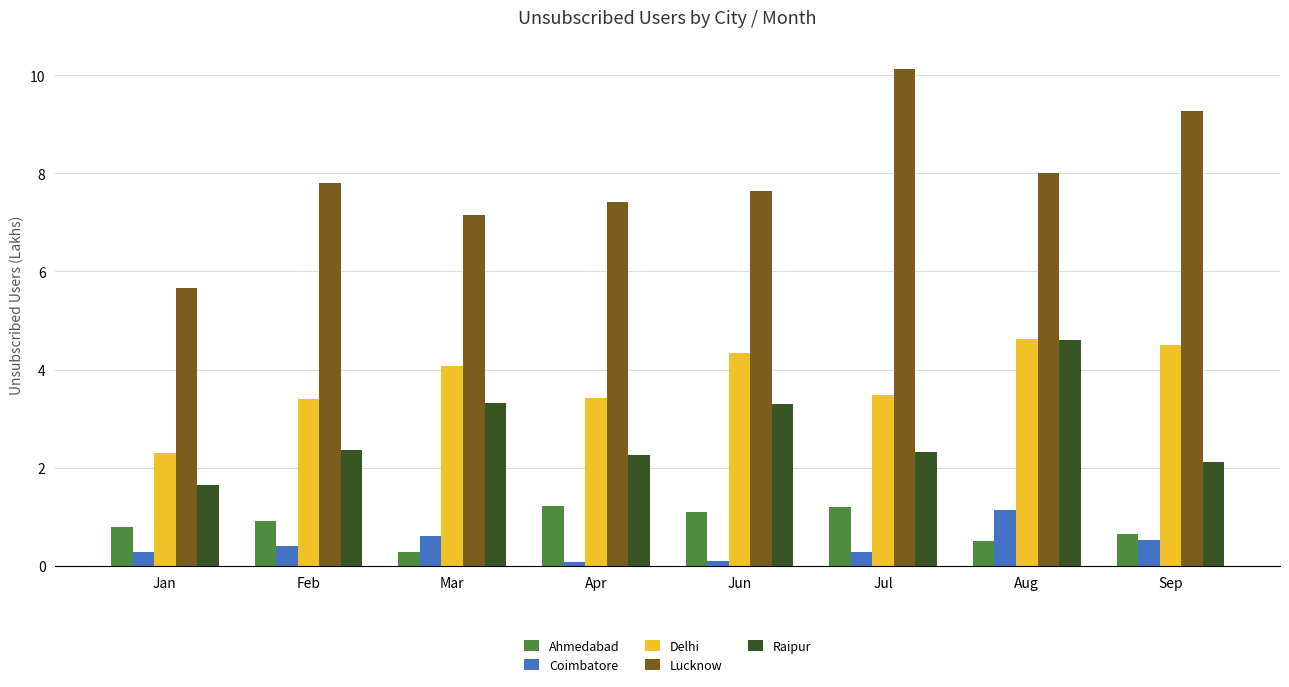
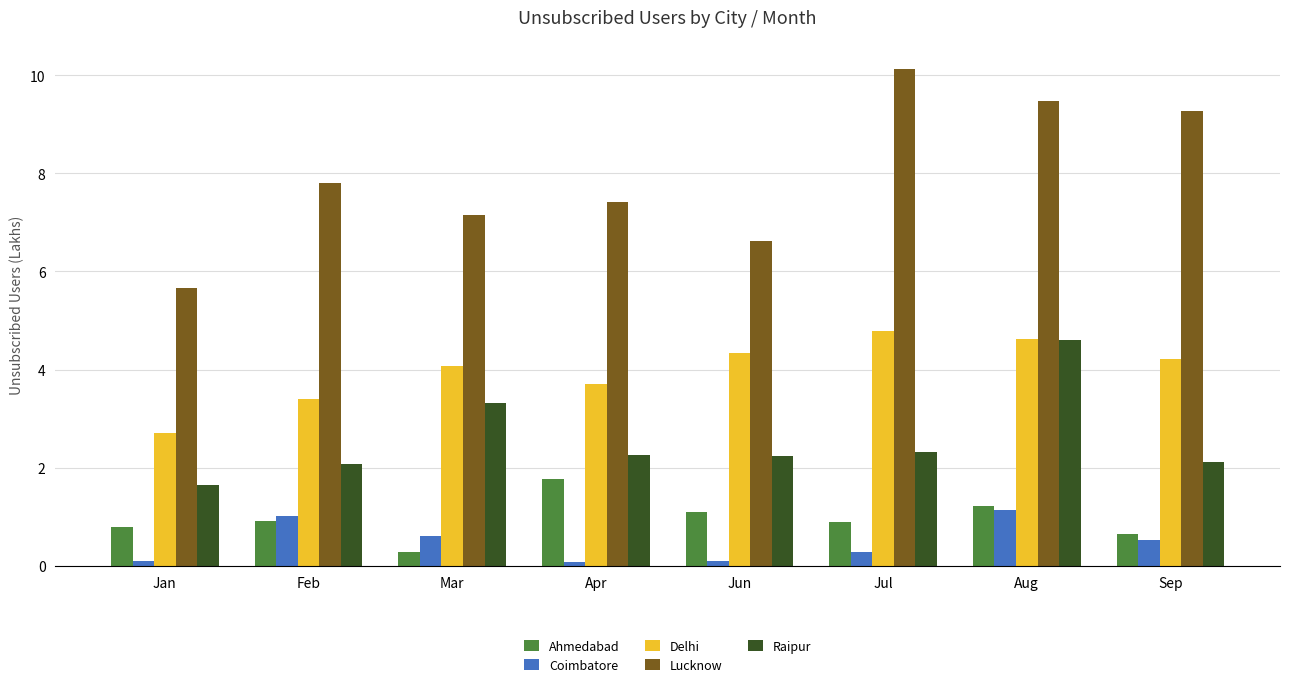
  {
    "Ahmedabad": {
      "Jan": 0.8,
      "Feb": 0.9,
      "Mar": 0.3,
-     "Apr": 1.2,
+     "Apr": 1.8,
      "Jun": 1.1,
-     "Jul": 1.2,
-     "Aug": 0.5,
+     "Jul": 0.9,
+     "Aug": 1.2,
      "Sep": 0.7
    },
    "Coimbatore": {
-     "Jan": 0.3,
-     "Feb": 0.4,
+     "Jan": 0.1,
+     "Feb": 1.0,
      "Mar": 0.6,
      "Apr": 0.1,
      "Jun": 0.1,
      "Jul": 0.3,
      "Aug": 1.1,
      "Sep": 0.5
    },
    "Delhi": {
-     "Jan": 2.3,
+     "Jan": 2.7,
      "Feb": 3.4,
      "Mar": 4.1,
-     "Apr": 3.4,
+     "Apr": 3.7,
      "Jun": 4.3,
-     "Jul": 3.5,
+     "Jul": 4.8,
      "Aug": 4.6,
-     "Sep": 4.5
+     "Sep": 4.2
    },
    "Lucknow": {
      "Jan": 5.7,
      "Feb": 7.8,
      "Mar": 7.2,
      "Apr": 7.4,
-     "Jun": 7.6,
+     "Jun": 6.6,
      "Jul": 10.1,
-     "Aug": 8.0,
+     "Aug": 9.5,
      "Sep": 9.3
    },
    "Raipur": {
      "Jan": 1.6,
-     "Feb": 2.4,
+     "Feb": 2.1,
      "Mar": 3.3,
      "Apr": 2.3,
-     "Jun": 3.3,
+     "Jun": 2.2,
      "Jul": 2.3,
      "Aug": 4.6,
      "Sep": 2.1
    }
  }
